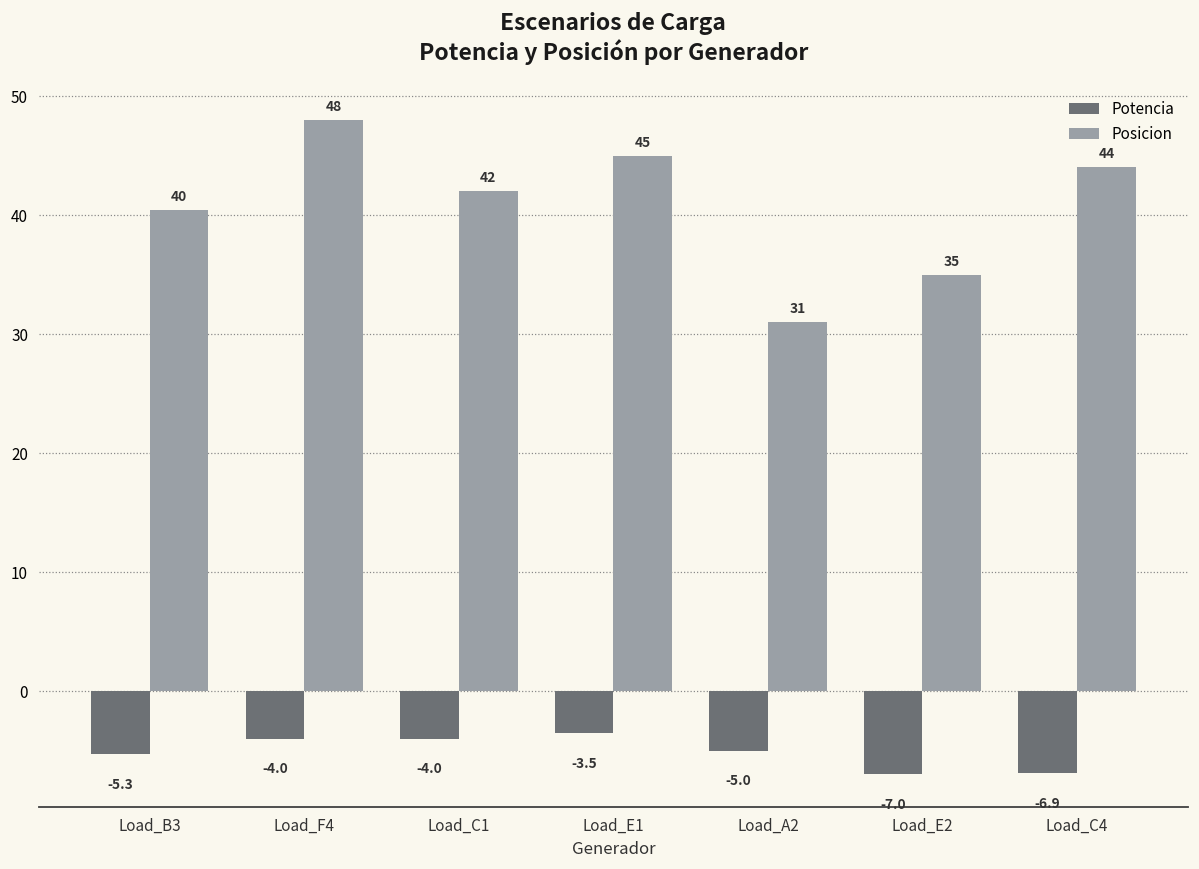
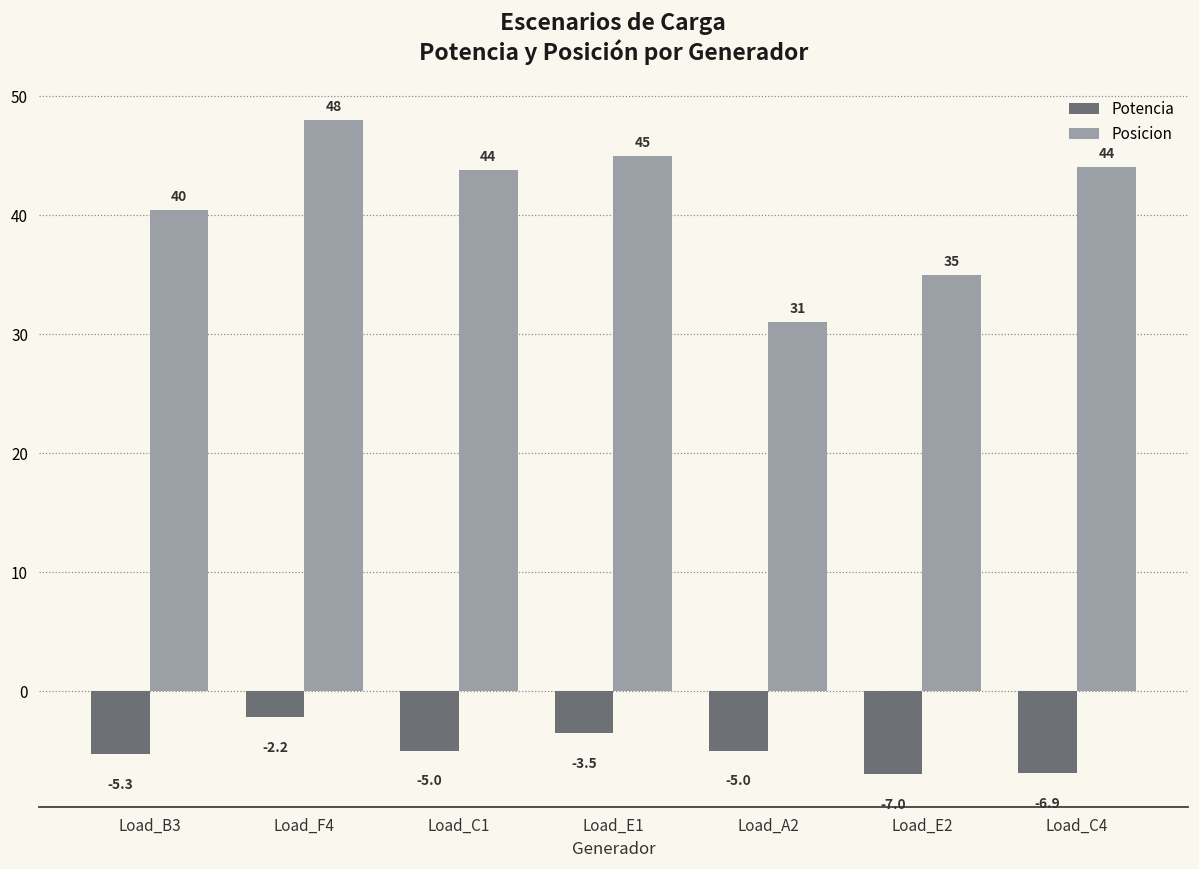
  {
    "Potencia": {
      "Load_B3": -5.3,
-     "Load_F4": -4.0,
-     "Load_C1": -4.0,
+     "Load_F4": -2.2,
+     "Load_C1": -5.0,
      "Load_E1": -3.5,
      "Load_A2": -5.0,
      "Load_E2": -7.0,
      "Load_C4": -6.9
    },
    "Posicion": {
      "Load_B3": 40,
      "Load_F4": 48,
-     "Load_C1": 42,
+     "Load_C1": 44,
      "Load_E1": 45,
      "Load_A2": 31,
      "Load_E2": 35,
      "Load_C4": 44
    }
  }
